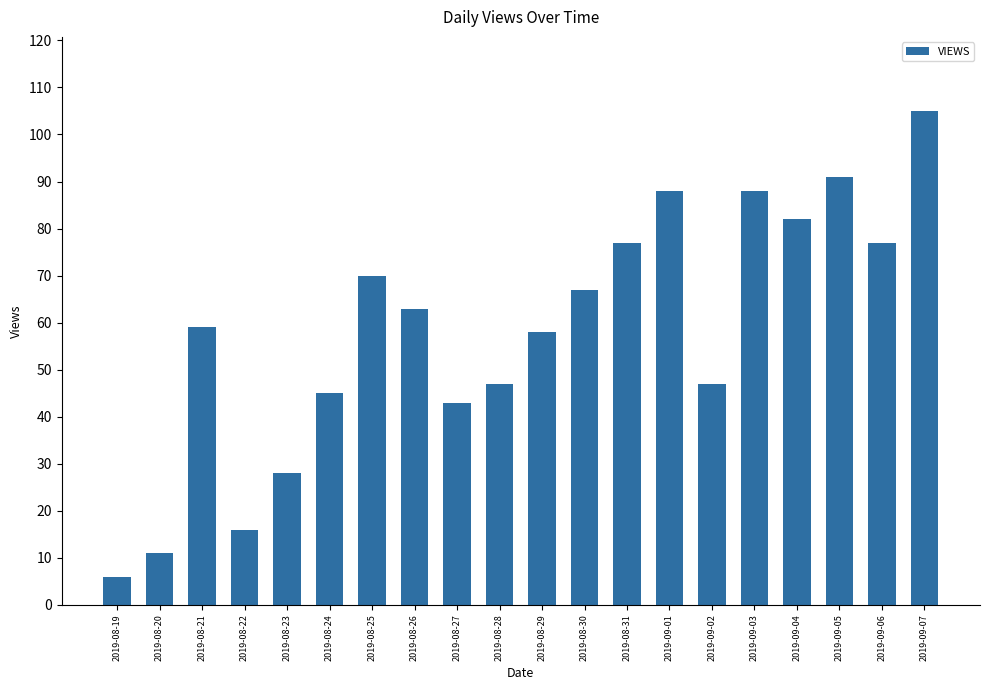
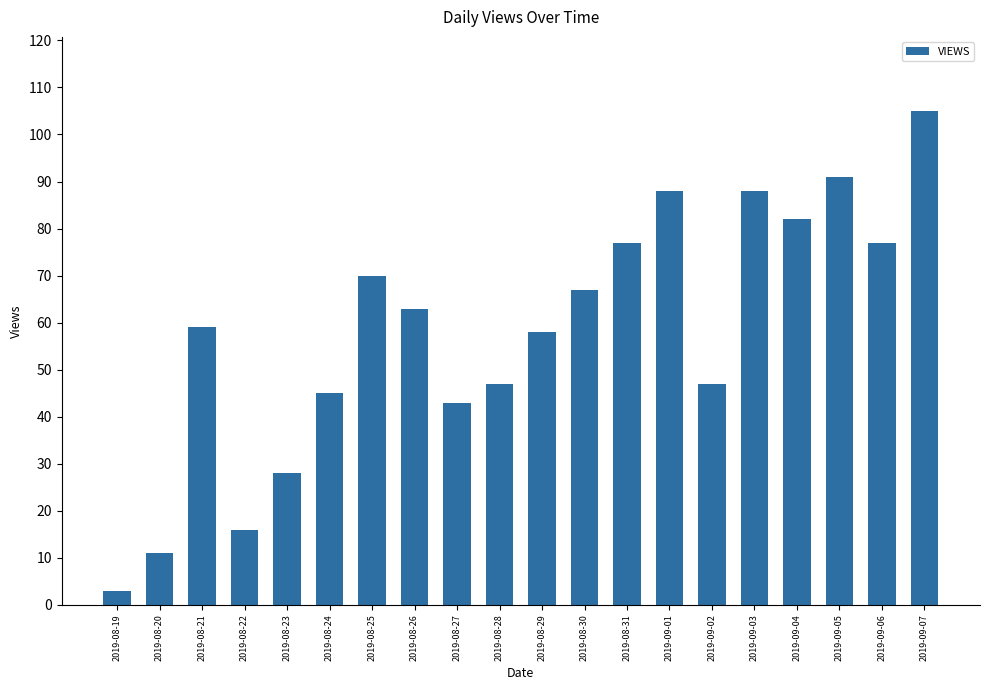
  {
-   "2019-08-19": 6,
+   "2019-08-19": 3,
    "2019-08-20": 11,
    "2019-08-21": 59,
    "2019-08-22": 16,
    "2019-08-23": 28,
    "2019-08-24": 45,
    "2019-08-25": 70,
    "2019-08-26": 63,
    "2019-08-27": 43,
    "2019-08-28": 47,
    "2019-08-29": 58,
    "2019-08-30": 67,
    "2019-08-31": 77,
    "2019-09-01": 88,
    "2019-09-02": 47,
    "2019-09-03": 88,
    "2019-09-04": 82,
    "2019-09-05": 91,
    "2019-09-06": 77,
    "2019-09-07": 105
  }
